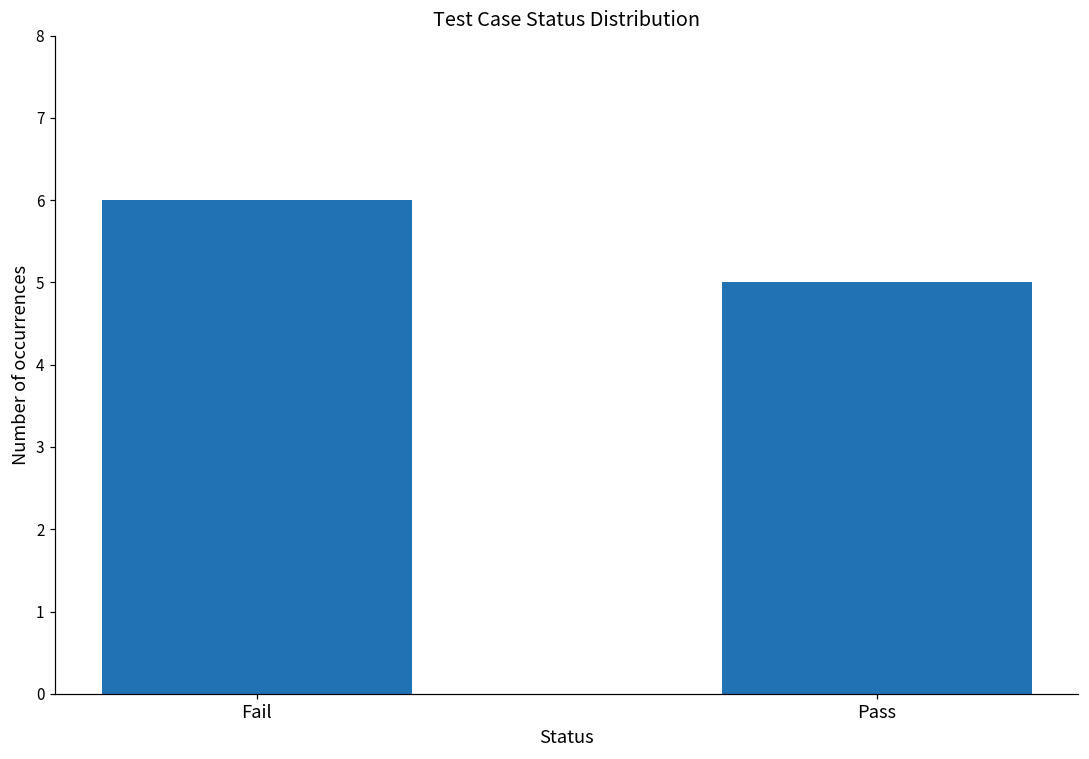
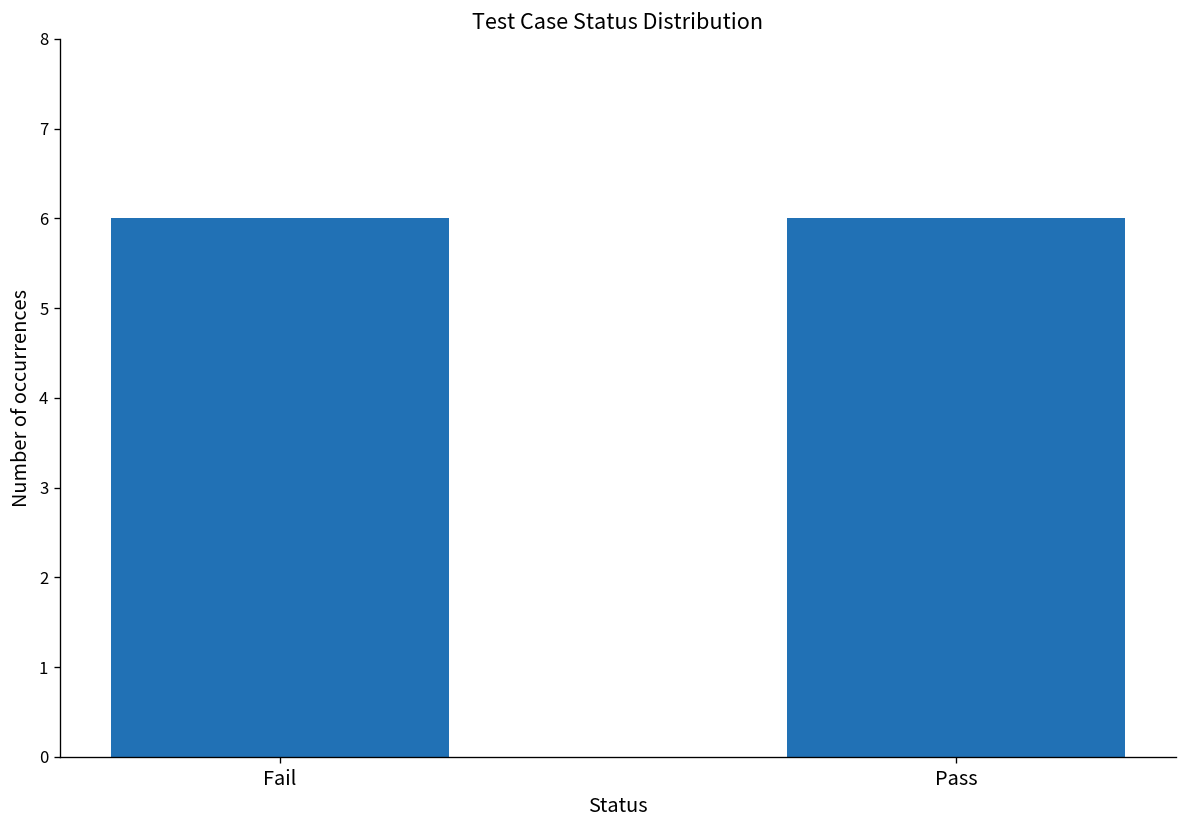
  {
    "Fail": 6,
-   "Pass": 5
+   "Pass": 6
  }
